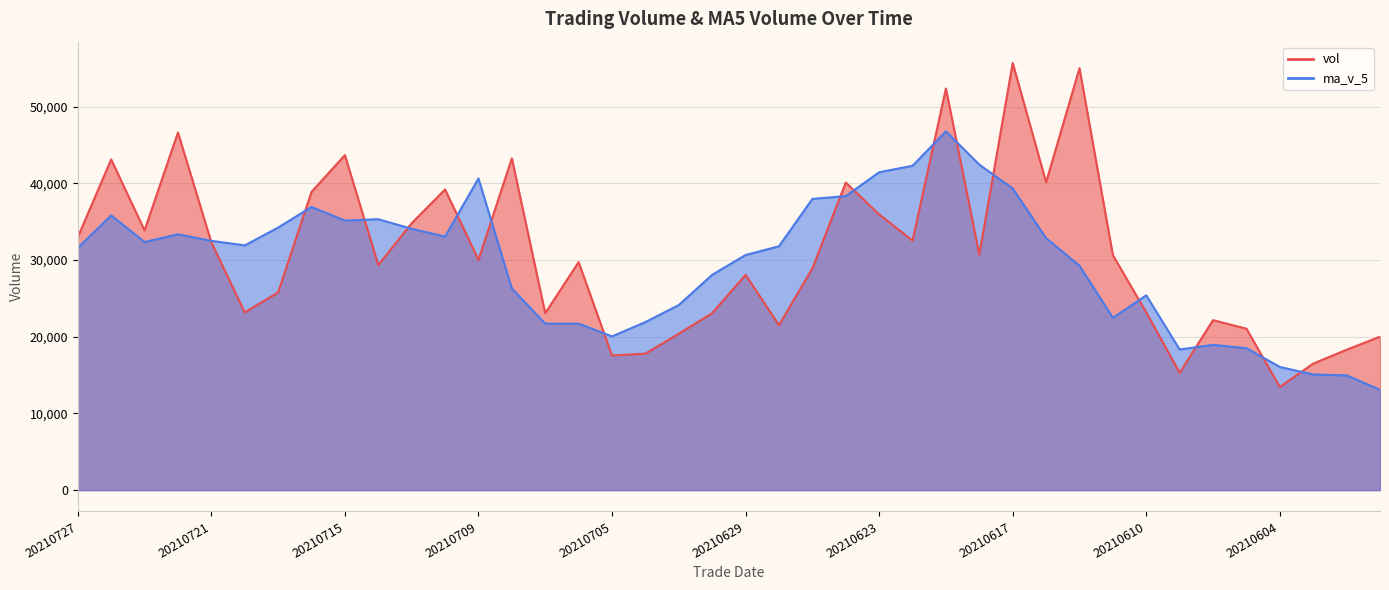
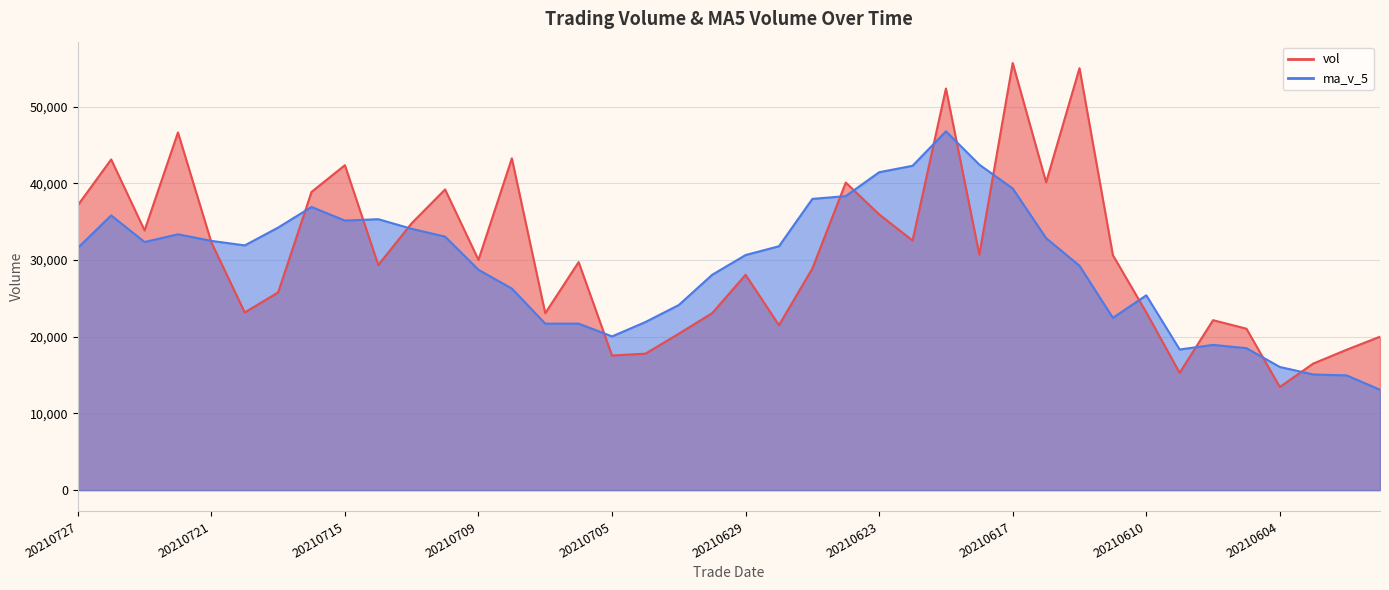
  {
    "vol": {
-     "20210727": "33,000",
-     "20210715": "44,000",
+     "20210727": "37,000",
+     "20210715": "42,000",
      "20210709": "30,000",
      "20210705": "18,000",
      "20210629": "28,000",
      "20210623": "36,000",
      "20210617": "56,000",
      "20210610": "23,000",
      "20210604": "13,000"
    },
    "ma_v_5": {
      "20210727": "32,000",
      "20210715": "35,000",
-     "20210709": "41,000",
+     "20210709": "29,000",
      "20210705": "20,000",
      "20210629": "31,000",
      "20210623": "41,000",
      "20210617": "39,000",
      "20210610": "25,000",
      "20210604": "16,000"
    }
  }
